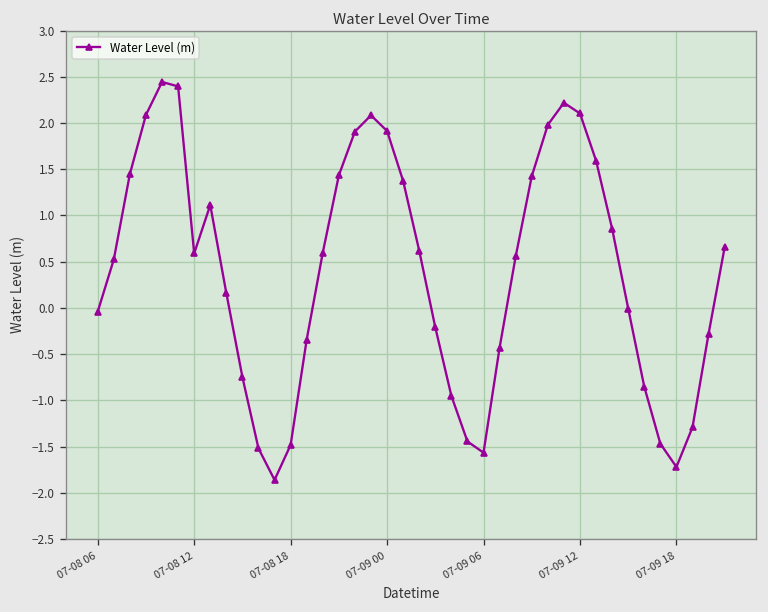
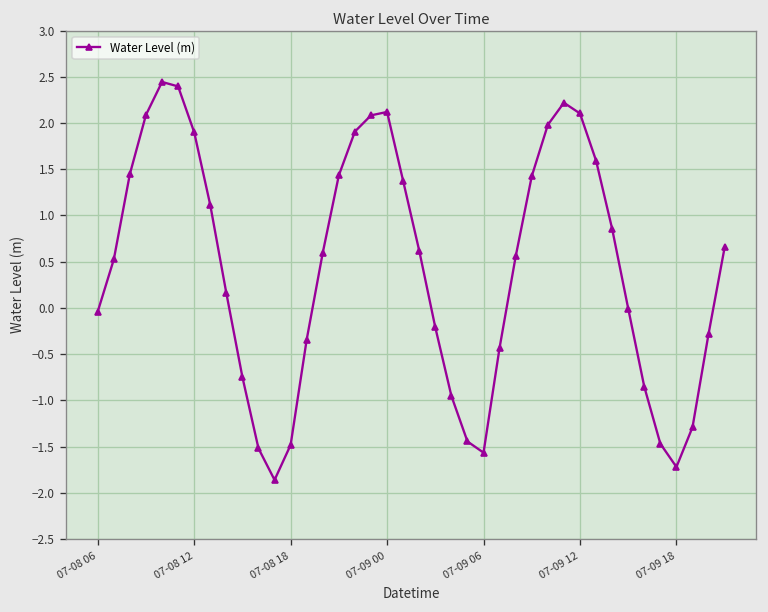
  {
    "07-08 06": 0.0,
-   "07-08 12": 0.6,
+   "07-08 12": 1.9,
    "07-08 18": -1.5,
-   "07-09 00": 1.9,
+   "07-09 00": 2.1,
    "07-09 06": -1.6,
    "07-09 12": 2.1,
    "07-09 18": -1.7
  }
